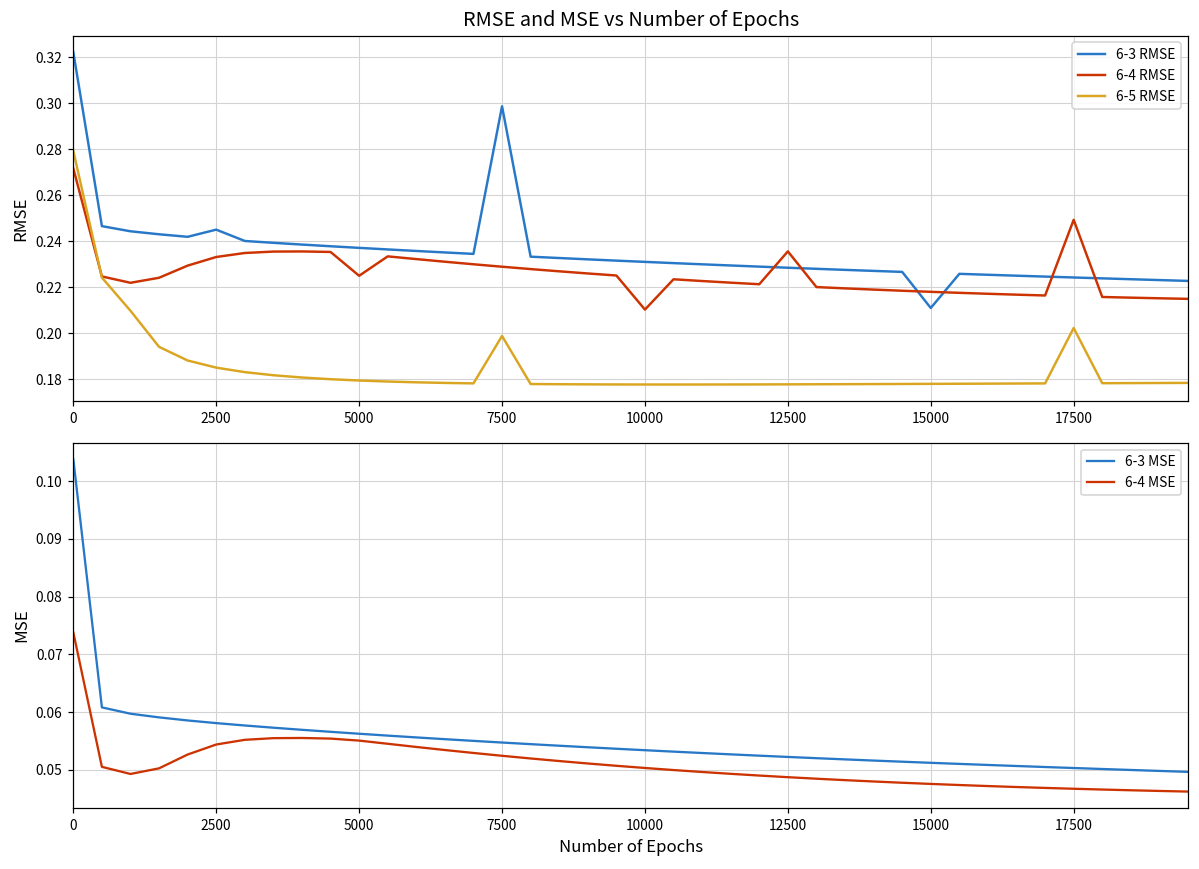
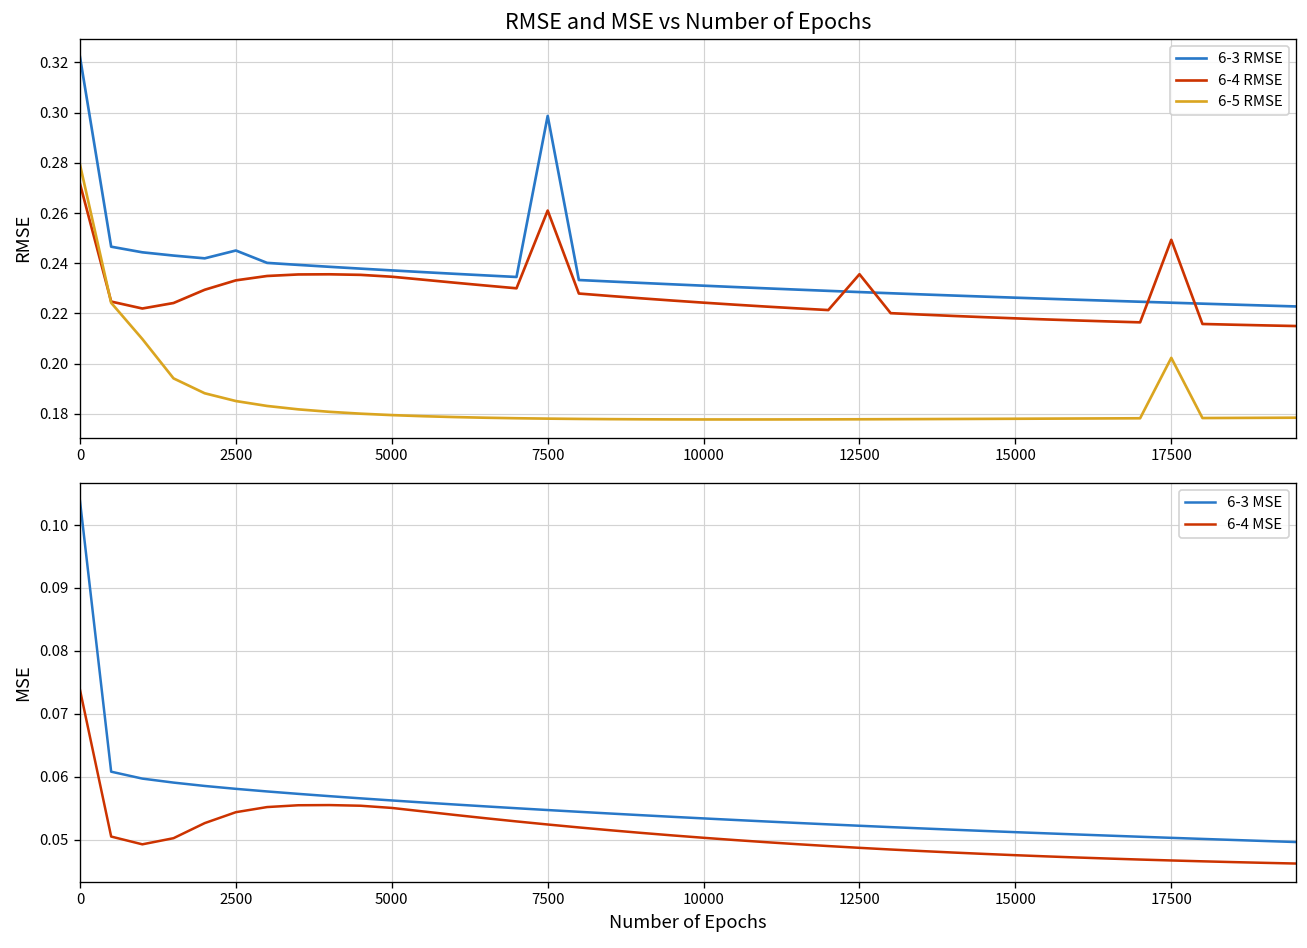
  {
    "RMSE and MSE vs Number of Epochs": {
      "6-3 RMSE": {
        "0": 0.322,
        "2500": 0.245,
        "5000": 0.237,
        "7500": 0.299,
        "10000": 0.231,
        "12500": 0.229,
-       "15000": 0.211,
+       "15000": 0.226,
        "17500": 0.224
      },
      "6-4 RMSE": {
        "0": 0.272,
        "2500": 0.233,
-       "5000": 0.225,
-       "7500": 0.229,
-       "10000": 0.210,
+       "5000": 0.235,
+       "7500": 0.261,
+       "10000": 0.224,
        "12500": 0.236,
        "15000": 0.218,
        "17500": 0.249
      },
      "6-5 RMSE": {
        "0": 0.279,
        "2500": 0.185,
        "5000": 0.180,
-       "7500": 0.199,
+       "7500": 0.178,
        "10000": 0.178,
        "12500": 0.178,
        "15000": 0.178,
        "17500": 0.202
      }
    }
  }
